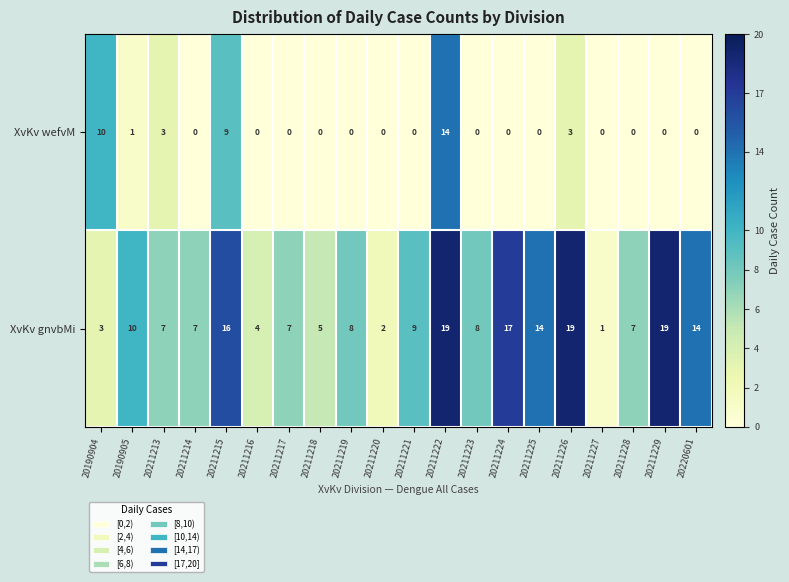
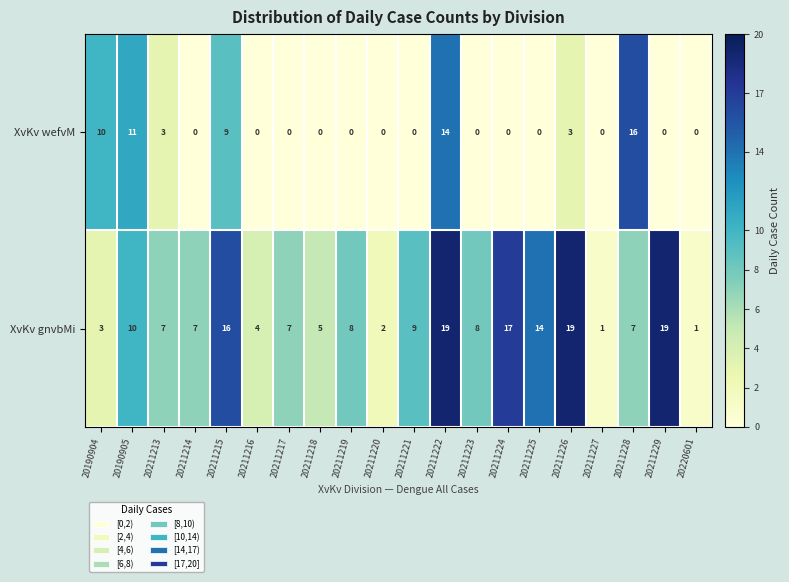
  {
    "XvKv wefvM": {
      "20190904": 10,
-     "20190905": 1,
+     "20190905": 11,
      "20211213": 3,
      "20211214": 0,
      "20211215": 9,
      "20211216": 0,
      "20211217": 0,
      "20211218": 0,
      "20211219": 0,
      "20211220": 0,
      "20211221": 0,
      "20211222": 14,
      "20211223": 0,
      "20211224": 0,
      "20211225": 0,
      "20211226": 3,
      "20211227": 0,
-     "20211228": 0,
+     "20211228": 16,
      "20211229": 0,
      "20220601": 0
    },
    "XvKv gnvbMi": {
      "20190904": 3,
      "20190905": 10,
      "20211213": 7,
      "20211214": 7,
      "20211215": 16,
      "20211216": 4,
      "20211217": 7,
      "20211218": 5,
      "20211219": 8,
      "20211220": 2,
      "20211221": 9,
      "20211222": 19,
      "20211223": 8,
      "20211224": 17,
      "20211225": 14,
      "20211226": 19,
      "20211227": 1,
      "20211228": 7,
      "20211229": 19,
-     "20220601": 14
+     "20220601": 1
    }
  }
